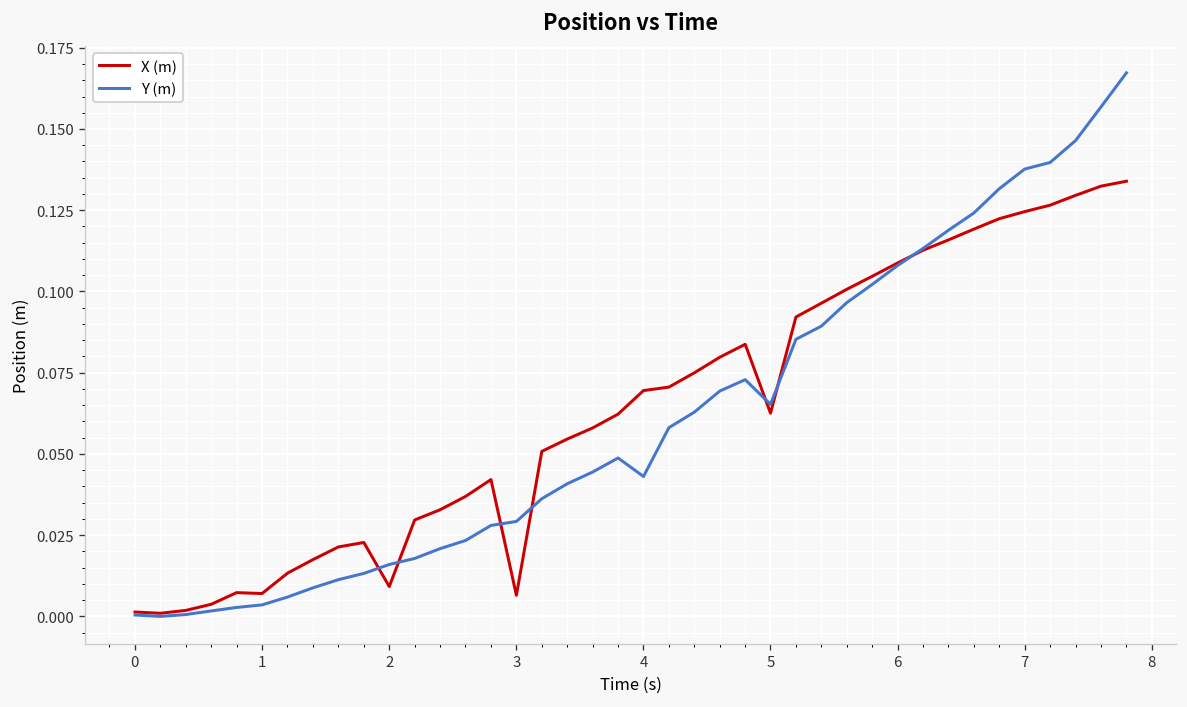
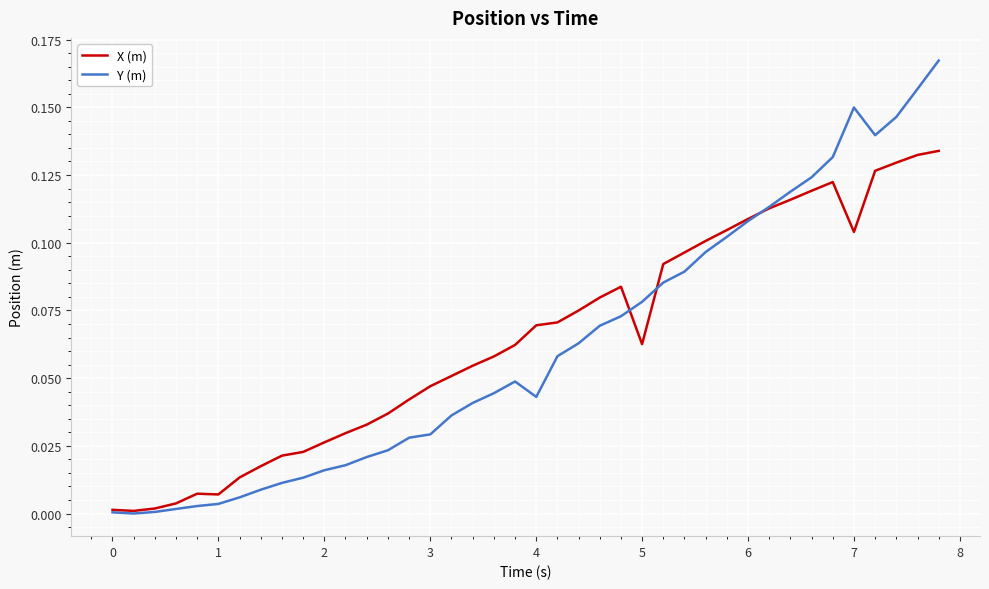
  {
    "X (m)": {
      "1": 0.007,
-     "2": 0.009,
-     "3": 0.007,
+     "2": 0.026,
+     "3": 0.047,
      "4": 0.070,
      "5": 0.063,
-     "7": 0.125
+     "7": 0.104
    },
    "Y (m)": {
      "1": 0.004,
      "2": 0.016,
      "3": 0.029,
      "4": 0.043,
-     "5": 0.065,
-     "7": 0.138
+     "5": 0.078,
+     "7": 0.150
    }
  }
